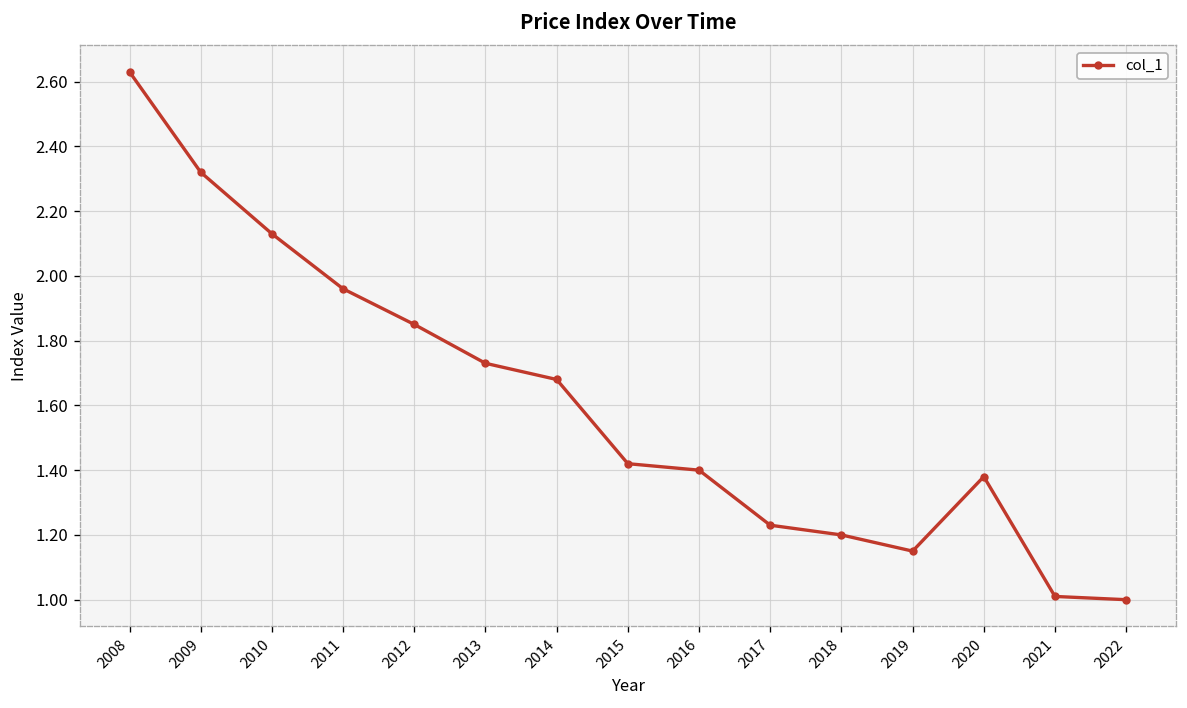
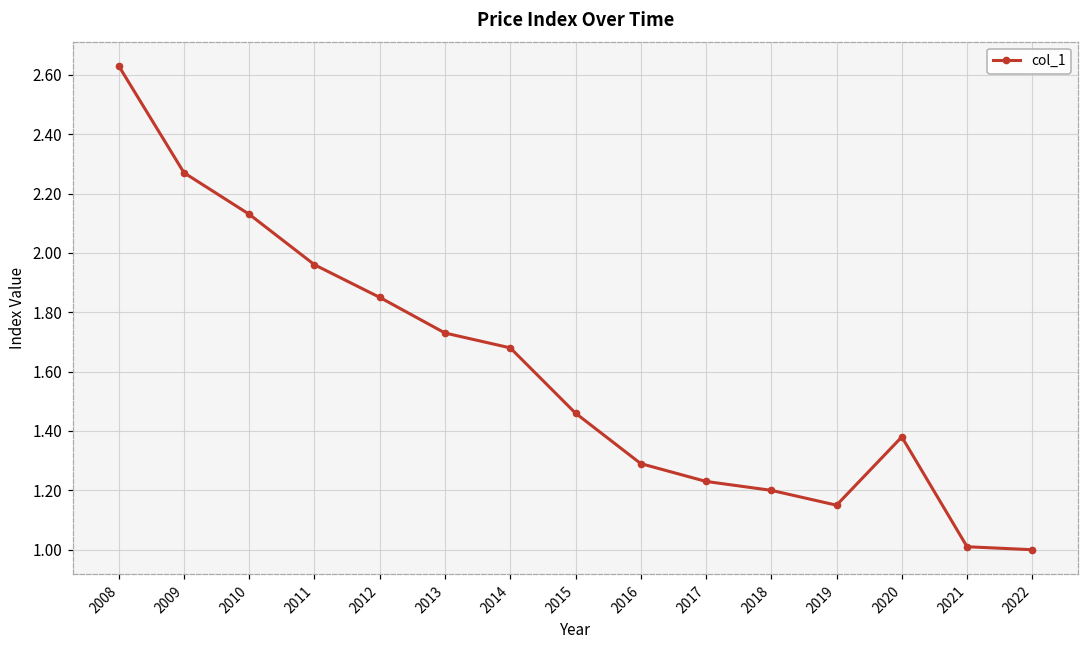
  {
    "2008": 2.63,
-   "2009": 2.32,
+   "2009": 2.27,
    "2010": 2.13,
    "2011": 1.96,
    "2012": 1.85,
    "2013": 1.73,
    "2014": 1.68,
-   "2015": 1.42,
-   "2016": 1.40,
+   "2015": 1.46,
+   "2016": 1.29,
    "2017": 1.23,
    "2018": 1.20,
    "2019": 1.15,
    "2020": 1.38,
    "2021": 1.01,
    "2022": 1.00
  }
